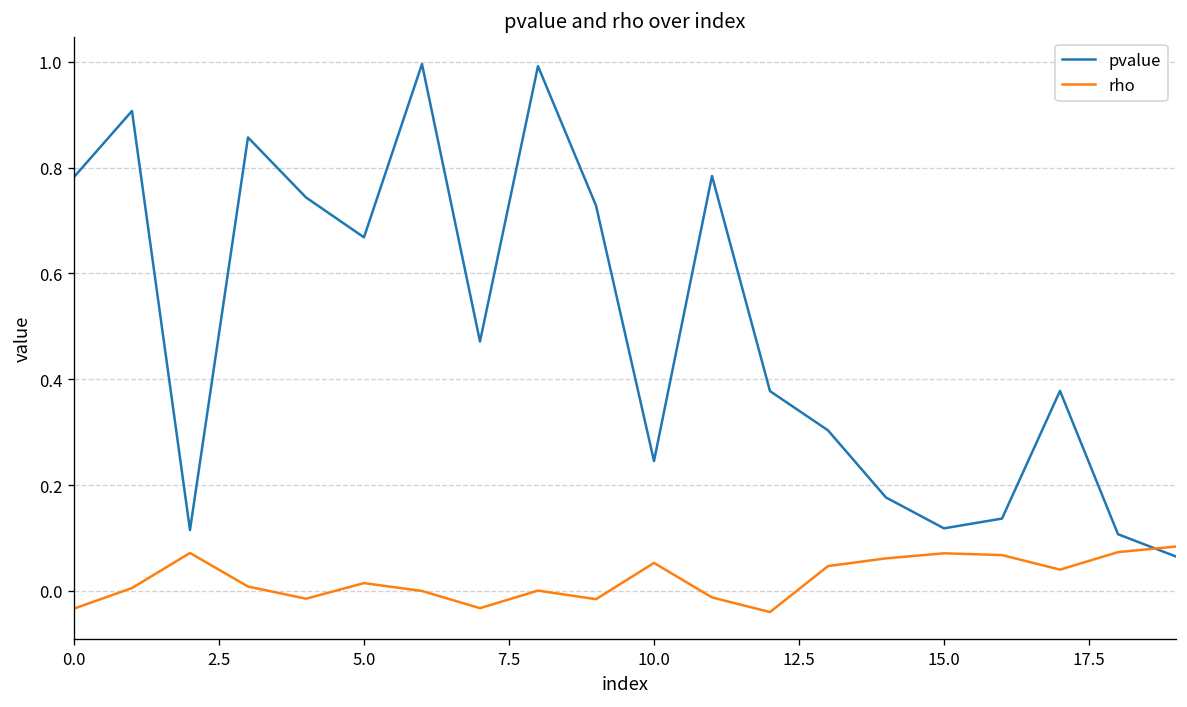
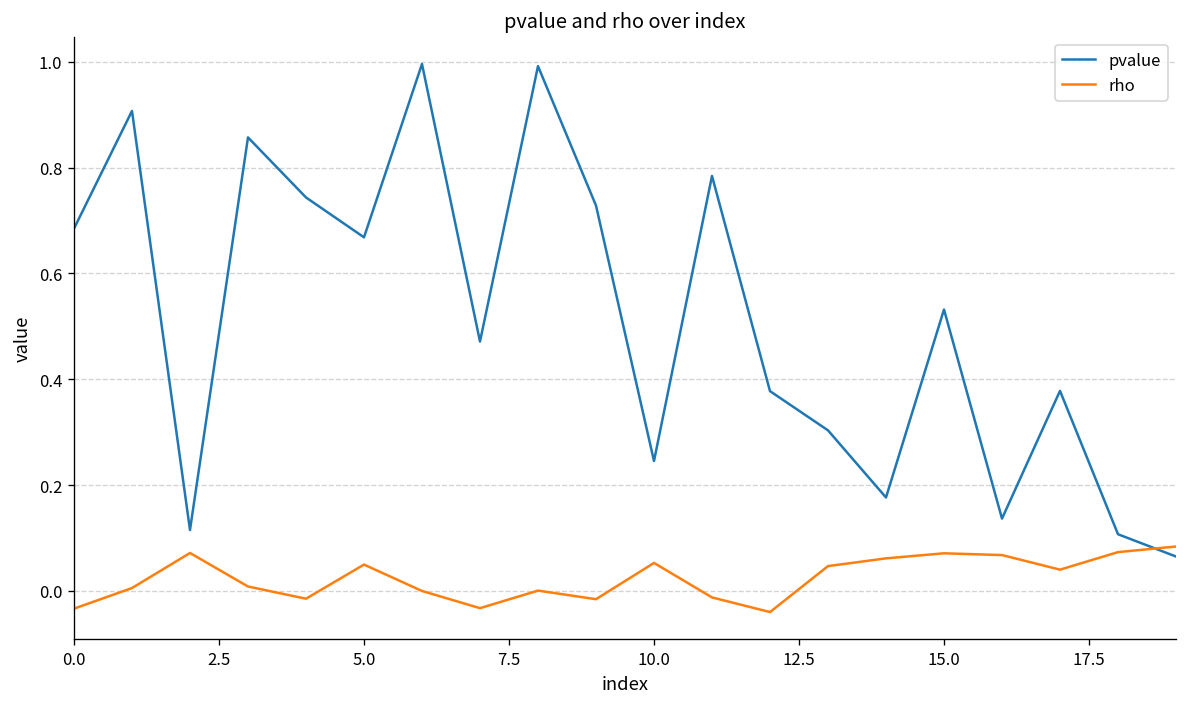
  {
    "pvalue": {
-     "0.0": 0.78,
+     "0.0": 0.68,
      "5.0": 0.67,
      "10.0": 0.25,
-     "15.0": 0.12
+     "15.0": 0.53
    },
    "rho": {
      "0.0": -0.03,
-     "5.0": 0.01,
+     "5.0": 0.05,
      "10.0": 0.05,
      "15.0": 0.07
    }
  }
